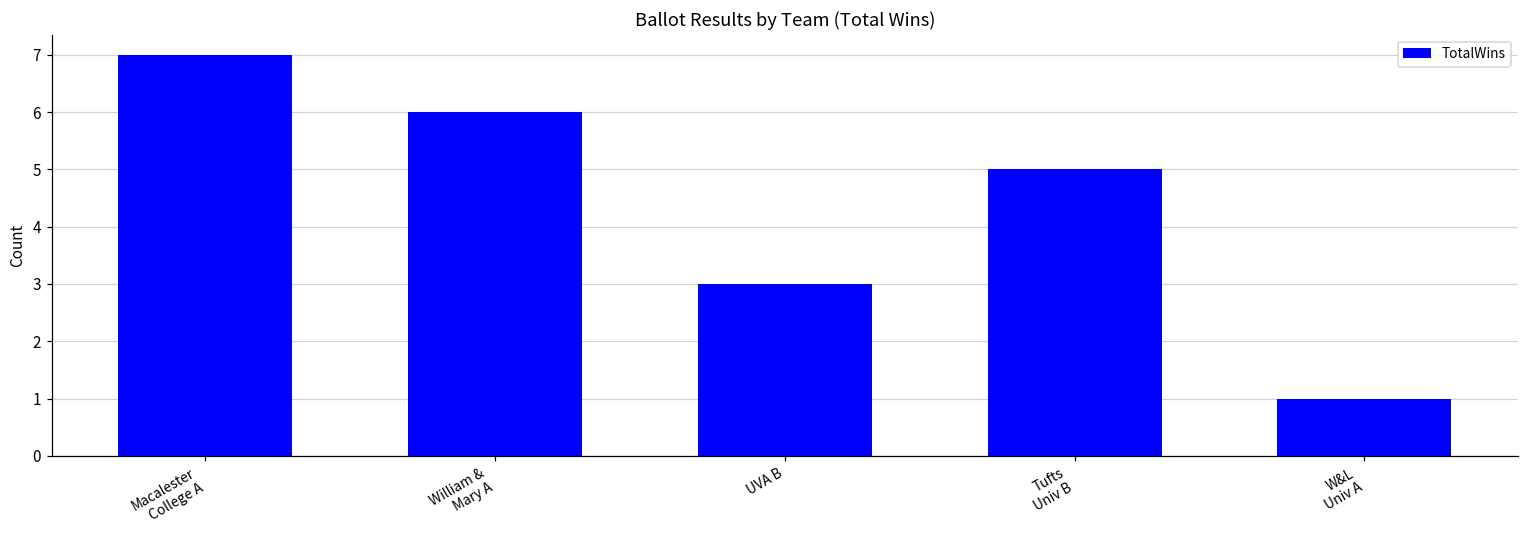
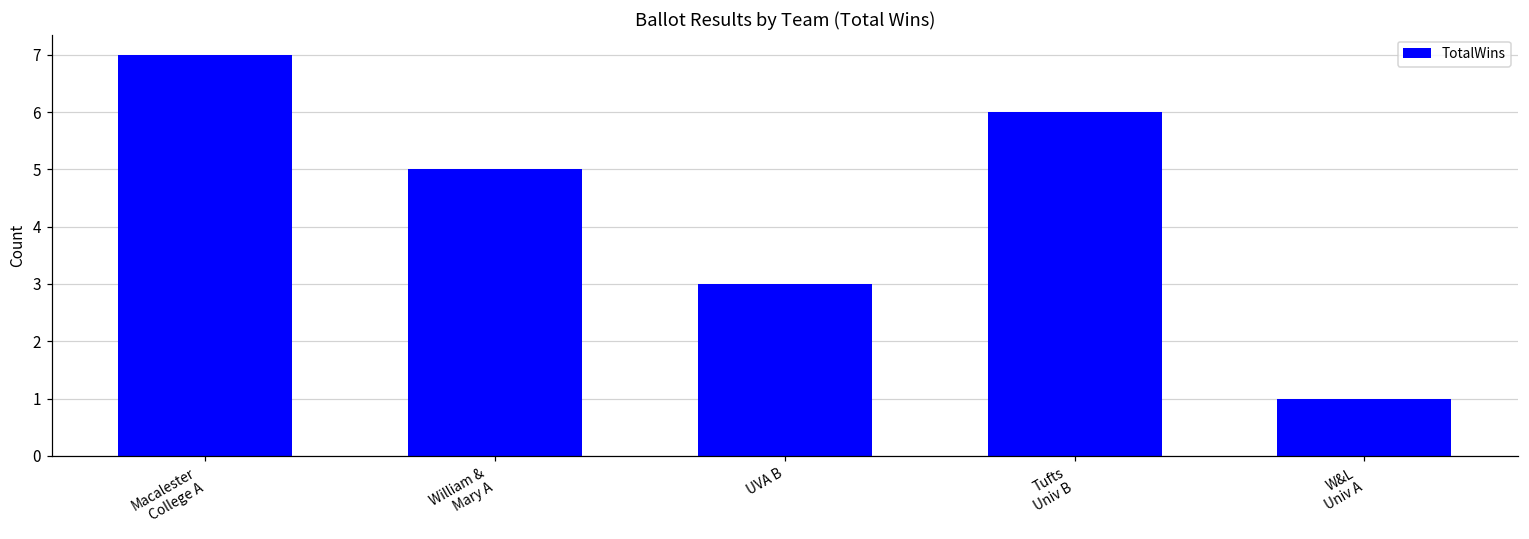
  {
    "Macalester College A": 7,
-   "William & Mary A": 6,
+   "William & Mary A": 5,
    "UVA B": 3,
-   "Tufts Univ B": 5,
+   "Tufts Univ B": 6,
    "W&L Univ A": 1
  }
